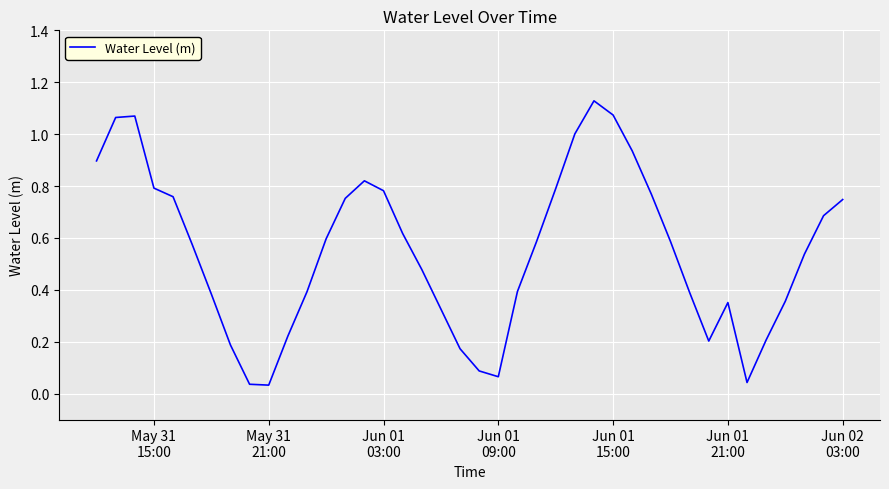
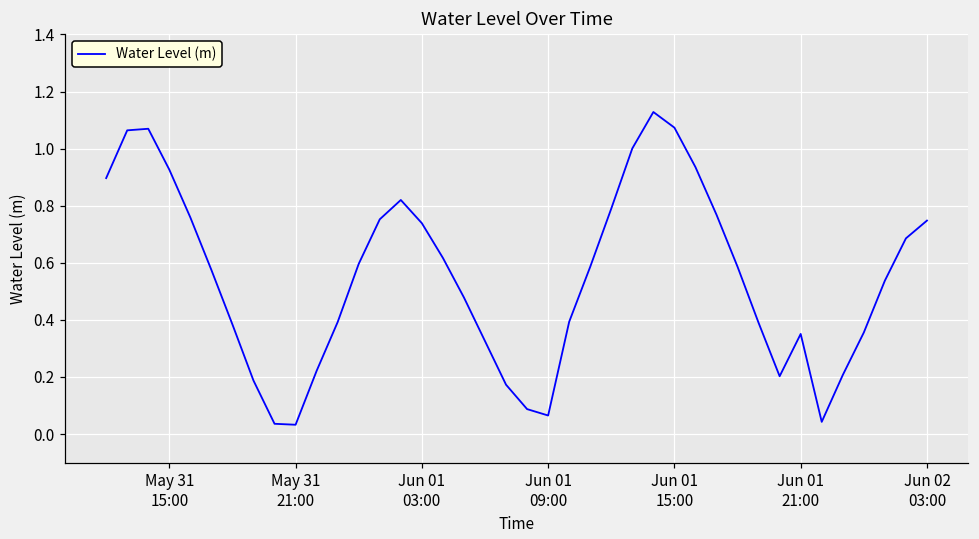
  {
-   "May 31 15:00": 0.79,
+   "May 31 15:00": 0.93,
    "May 31 21:00": 0.03,
-   "Jun 01 03:00": 0.78,
+   "Jun 01 03:00": 0.74,
    "Jun 01 09:00": 0.06,
    "Jun 01 15:00": 1.07,
    "Jun 01 21:00": 0.35,
    "Jun 02 03:00": 0.75
  }
